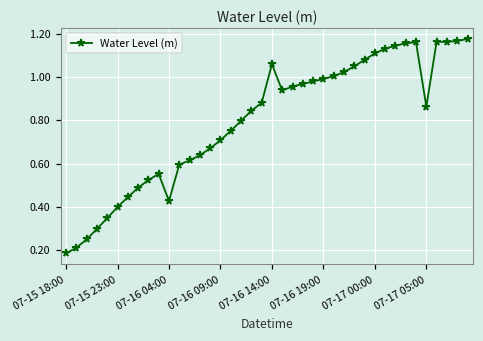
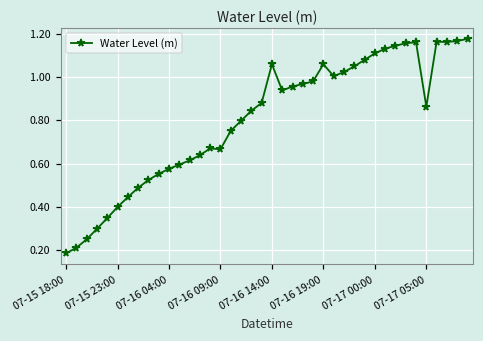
  {
    "07-15 18:00": 0.19,
    "07-15 23:00": 0.40,
-   "07-16 04:00": 0.43,
-   "07-16 09:00": 0.71,
+   "07-16 04:00": 0.58,
+   "07-16 09:00": 0.67,
    "07-16 14:00": 1.06,
-   "07-16 19:00": 0.99,
+   "07-16 19:00": 1.06,
    "07-17 00:00": 1.11,
    "07-17 05:00": 0.86
  }
